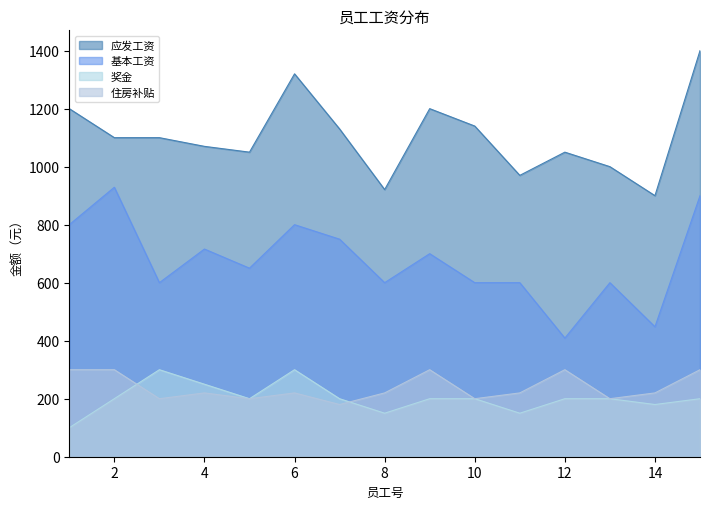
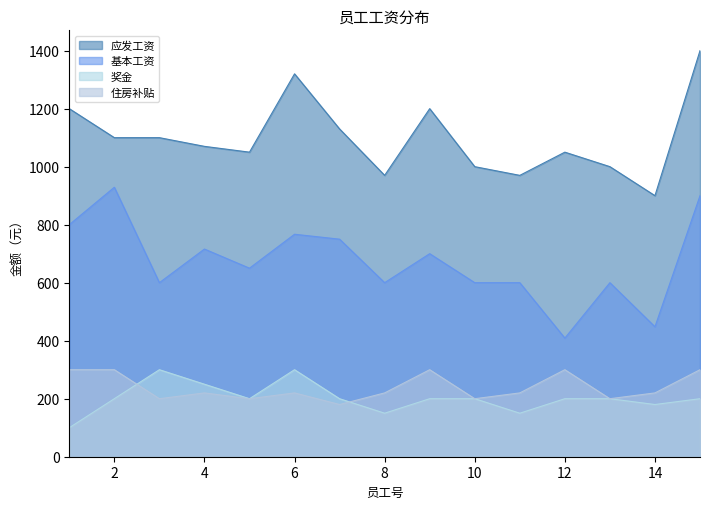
  {
    "应发工资": {
      "2": 1100,
      "4": 1070,
      "6": 1320,
-     "8": 920,
-     "10": 1140,
+     "8": 970,
+     "10": 1000,
      "12": 1050,
      "14": 900
    },
    "基本工资": {
      "2": 930,
      "4": 720,
-     "6": 800,
+     "6": 770,
      "8": 600,
      "10": 600,
      "12": 410,
      "14": 450
    }
  }
